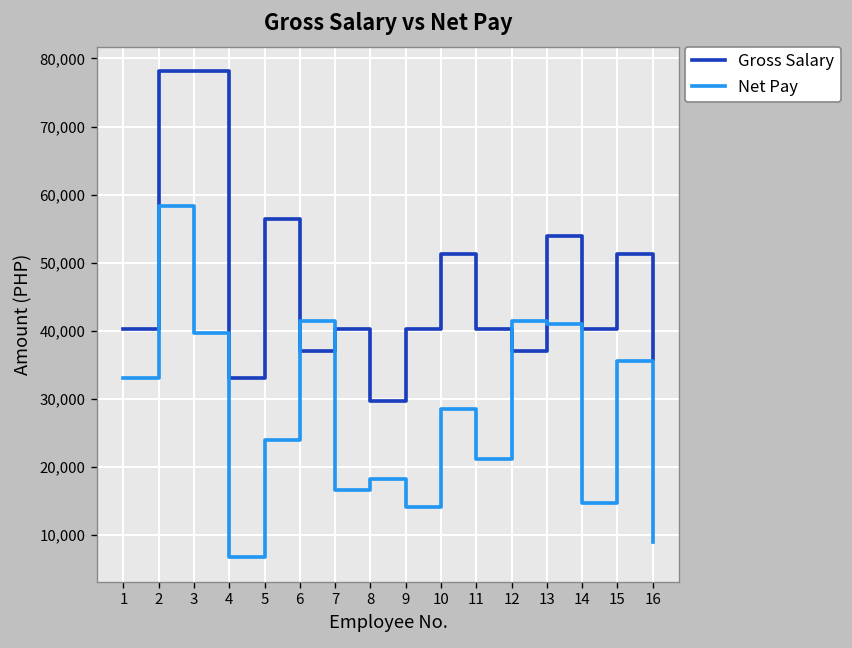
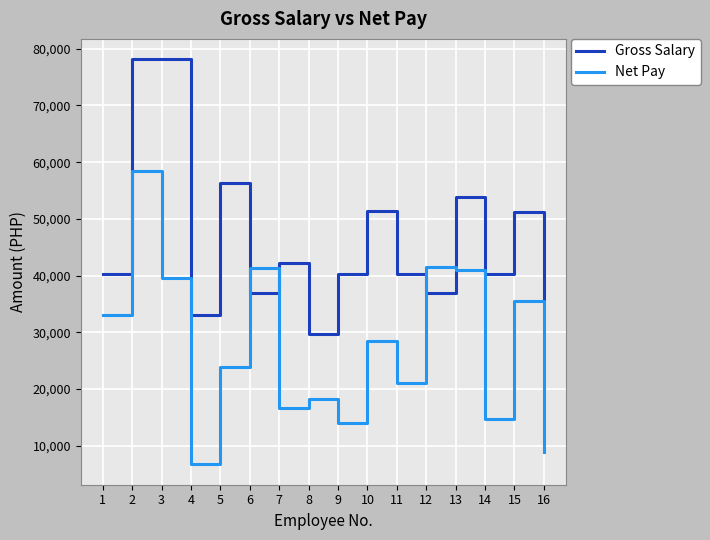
  {
    "Gross Salary": {
      "1": "40,000",
      "2": "78,000",
      "3": "78,000",
      "4": "33,000",
      "5": "56,000",
      "6": "37,000",
-     "7": "40,000",
+     "7": "42,000",
      "8": "30,000",
      "9": "40,000",
      "10": "51,000",
      "11": "40,000",
      "12": "37,000",
      "13": "54,000",
      "14": "40,000",
      "15": "51,000",
      "16": "36,000"
    },
    "Net Pay": {
      "1": "33,000",
      "2": "58,000",
      "3": "40,000",
      "4": "7,000",
      "5": "24,000",
      "6": "41,000",
      "7": "17,000",
      "8": "18,000",
      "9": "14,000",
      "10": "29,000",
      "11": "21,000",
      "12": "41,000",
      "13": "41,000",
      "14": "15,000",
      "15": "36,000",
      "16": "9,000"
    }
  }
